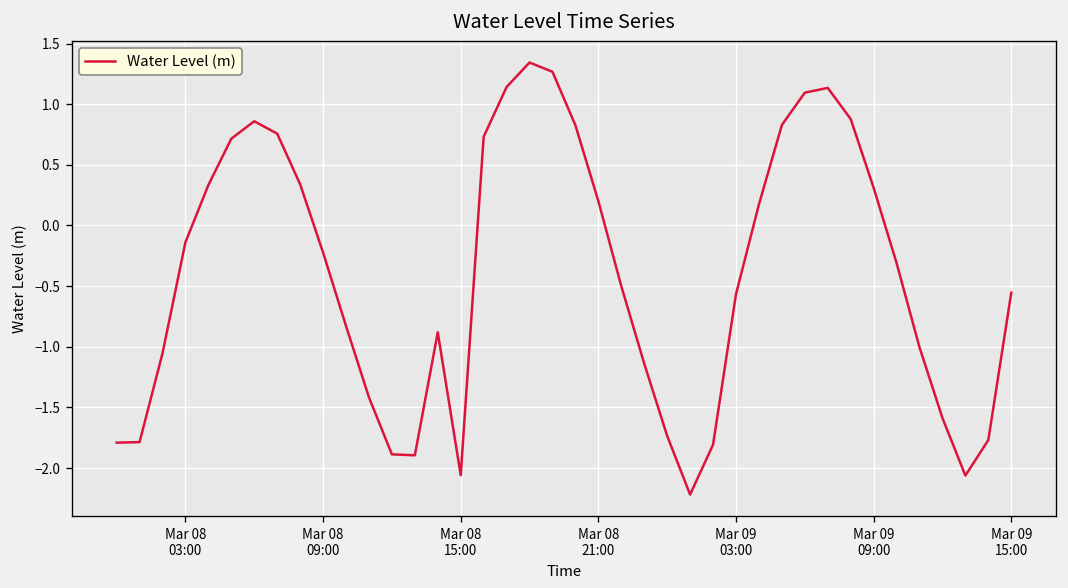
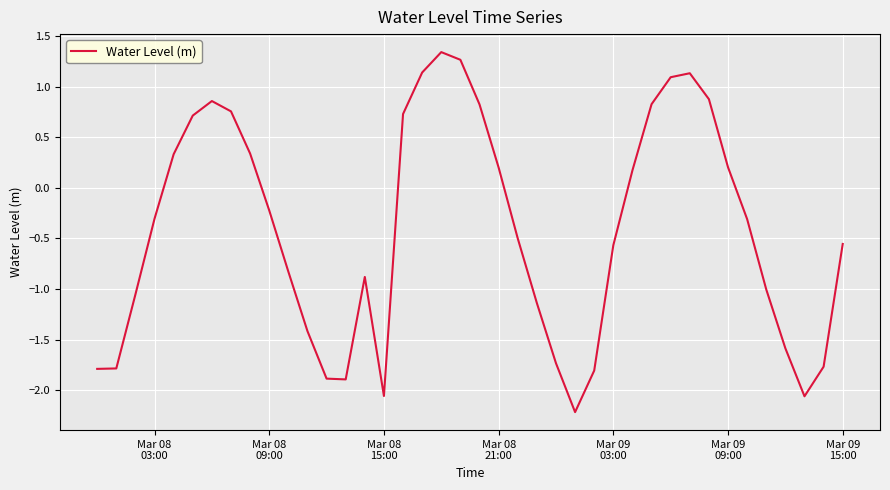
  {
-   "Mar 08 03:00": -0.14,
+   "Mar 08 03:00": -0.30,
    "Mar 08 09:00": -0.22,
    "Mar 08 15:00": -2.06,
    "Mar 08 21:00": 0.20,
    "Mar 09 03:00": -0.57,
-   "Mar 09 09:00": 0.31,
+   "Mar 09 09:00": 0.20,
    "Mar 09 15:00": -0.55
  }
